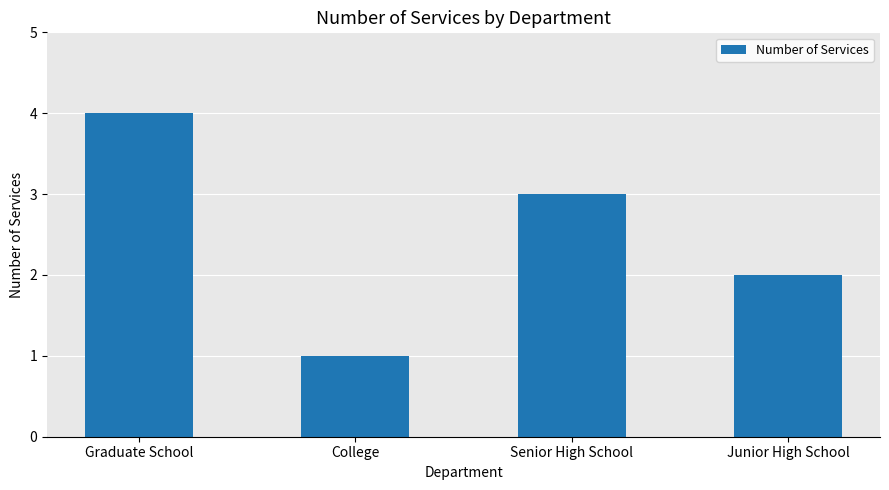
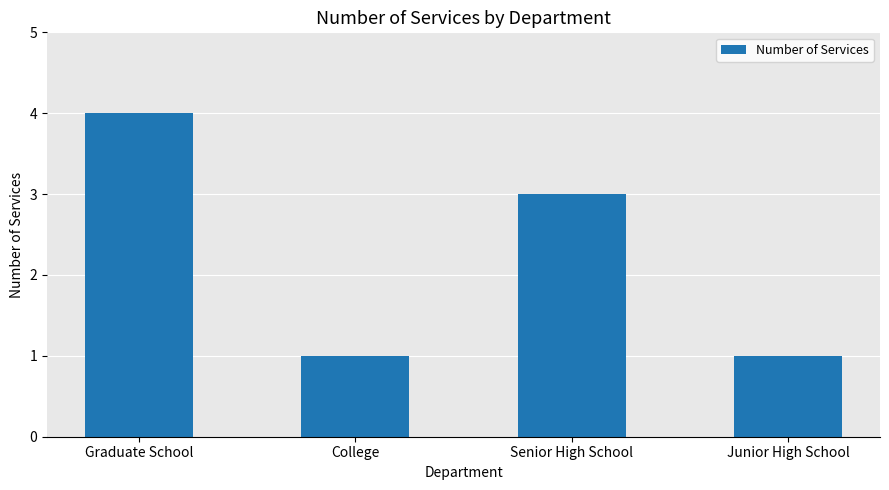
  {
    "Graduate School": 4,
    "College": 1,
    "Senior High School": 3,
-   "Junior High School": 2
+   "Junior High School": 1
  }
